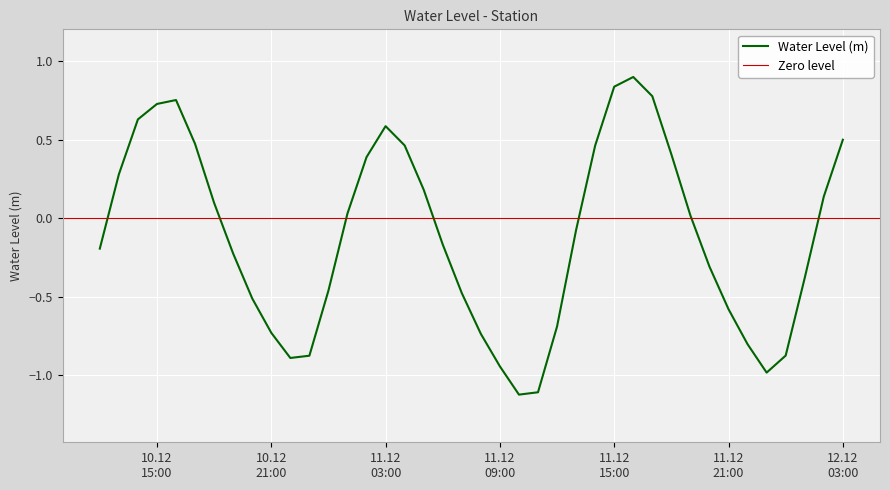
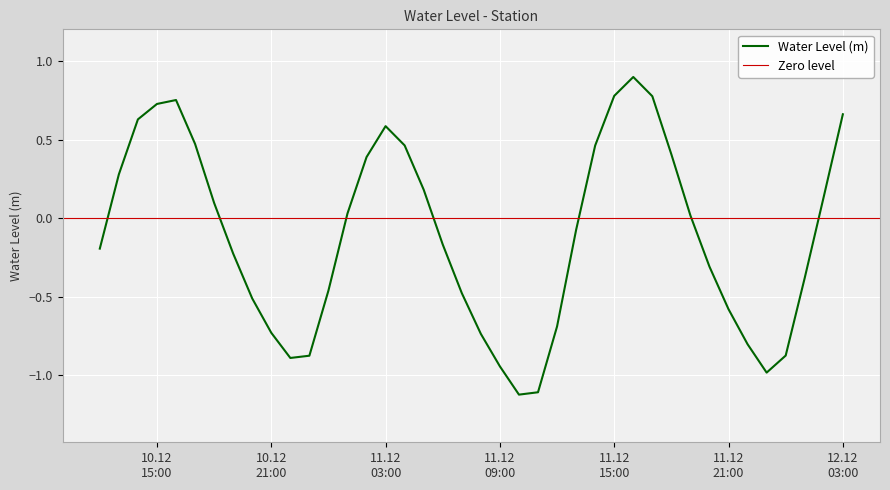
  {
    "10.12 15:00": 0.73,
    "10.12 21:00": -0.73,
    "11.12 03:00": 0.59,
    "11.12 09:00": -0.94,
-   "11.12 15:00": 0.84,
+   "11.12 15:00": 0.78,
    "11.12 21:00": -0.58,
-   "12.12 03:00": 0.50
+   "12.12 03:00": 0.66
  }
